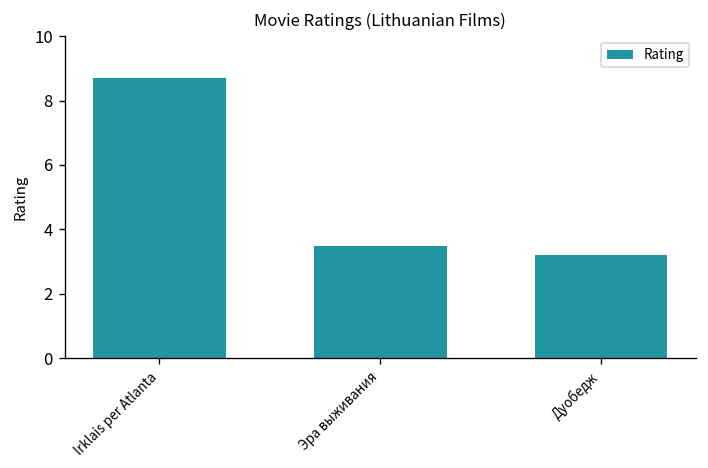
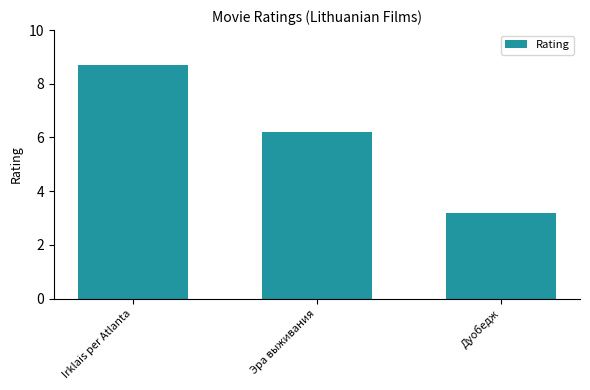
  {
    "Irklais per Atlanta": 8.7,
-   "Эра выживания": 3.5,
+   "Эра выживания": 6.2,
    "Дуобедж": 3.2
  }
